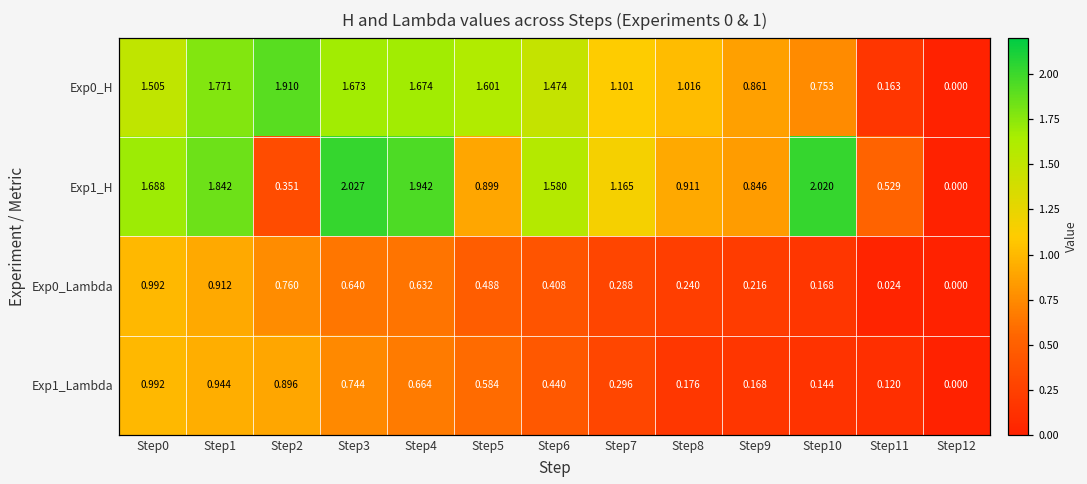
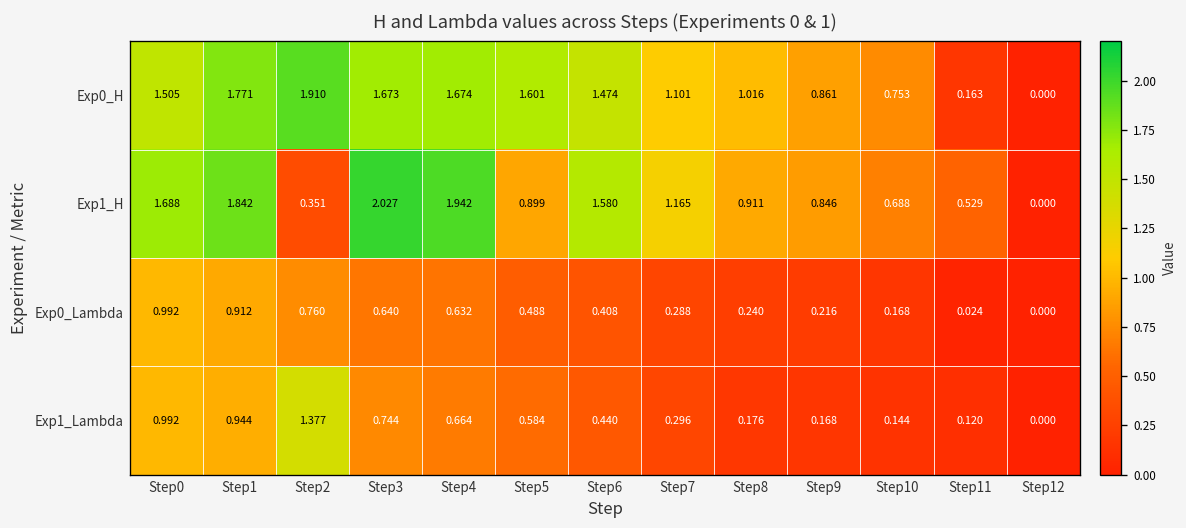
  {
    "Exp0_H": {
      "Step0": 1.505,
      "Step1": 1.771,
      "Step2": 1.910,
      "Step3": 1.673,
      "Step4": 1.674,
      "Step5": 1.601,
      "Step6": 1.474,
      "Step7": 1.101,
      "Step8": 1.016,
      "Step9": 0.861,
      "Step10": 0.753,
      "Step11": 0.163,
      "Step12": 0.000
    },
    "Exp1_H": {
      "Step0": 1.688,
      "Step1": 1.842,
      "Step2": 0.351,
      "Step3": 2.027,
      "Step4": 1.942,
      "Step5": 0.899,
      "Step6": 1.580,
      "Step7": 1.165,
      "Step8": 0.911,
      "Step9": 0.846,
-     "Step10": 2.020,
+     "Step10": 0.688,
      "Step11": 0.529,
      "Step12": 0.000
    },
    "Exp0_Lambda": {
      "Step0": 0.992,
      "Step1": 0.912,
      "Step2": 0.760,
      "Step3": 0.640,
      "Step4": 0.632,
      "Step5": 0.488,
      "Step6": 0.408,
      "Step7": 0.288,
      "Step8": 0.240,
      "Step9": 0.216,
      "Step10": 0.168,
      "Step11": 0.024,
      "Step12": 0.000
    },
    "Exp1_Lambda": {
      "Step0": 0.992,
      "Step1": 0.944,
-     "Step2": 0.896,
+     "Step2": 1.377,
      "Step3": 0.744,
      "Step4": 0.664,
      "Step5": 0.584,
      "Step6": 0.440,
      "Step7": 0.296,
      "Step8": 0.176,
      "Step9": 0.168,
      "Step10": 0.144,
      "Step11": 0.120,
      "Step12": 0.000
    }
  }
